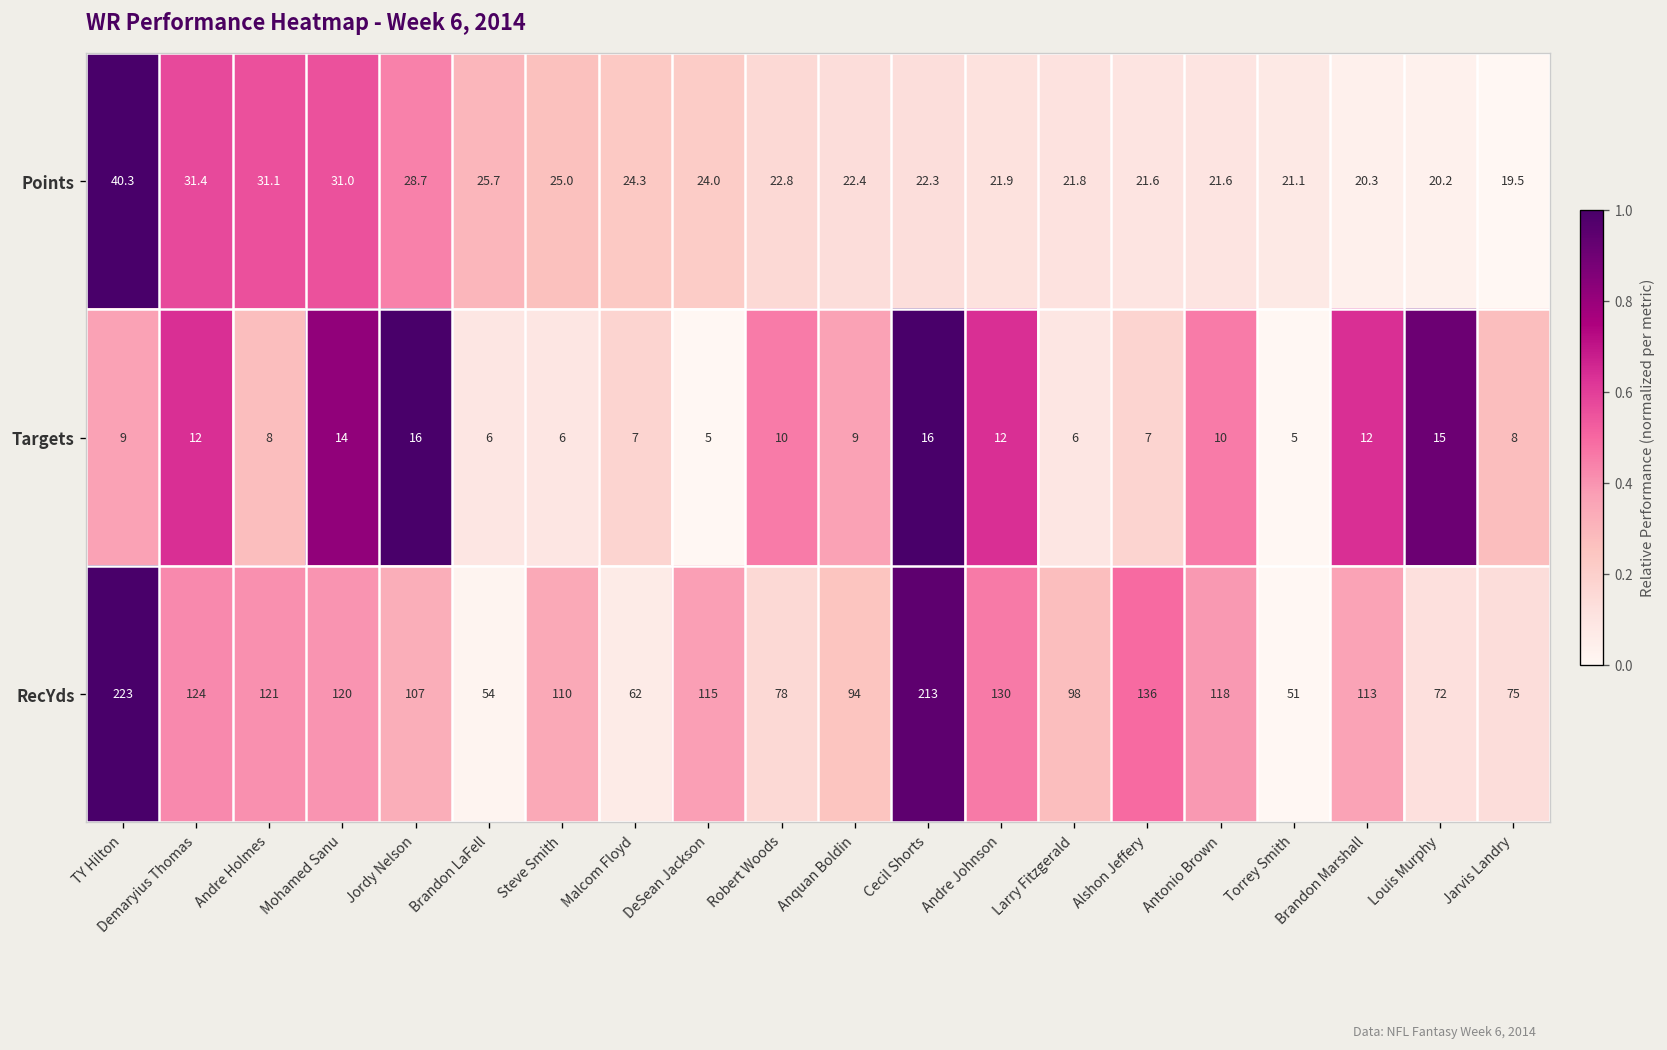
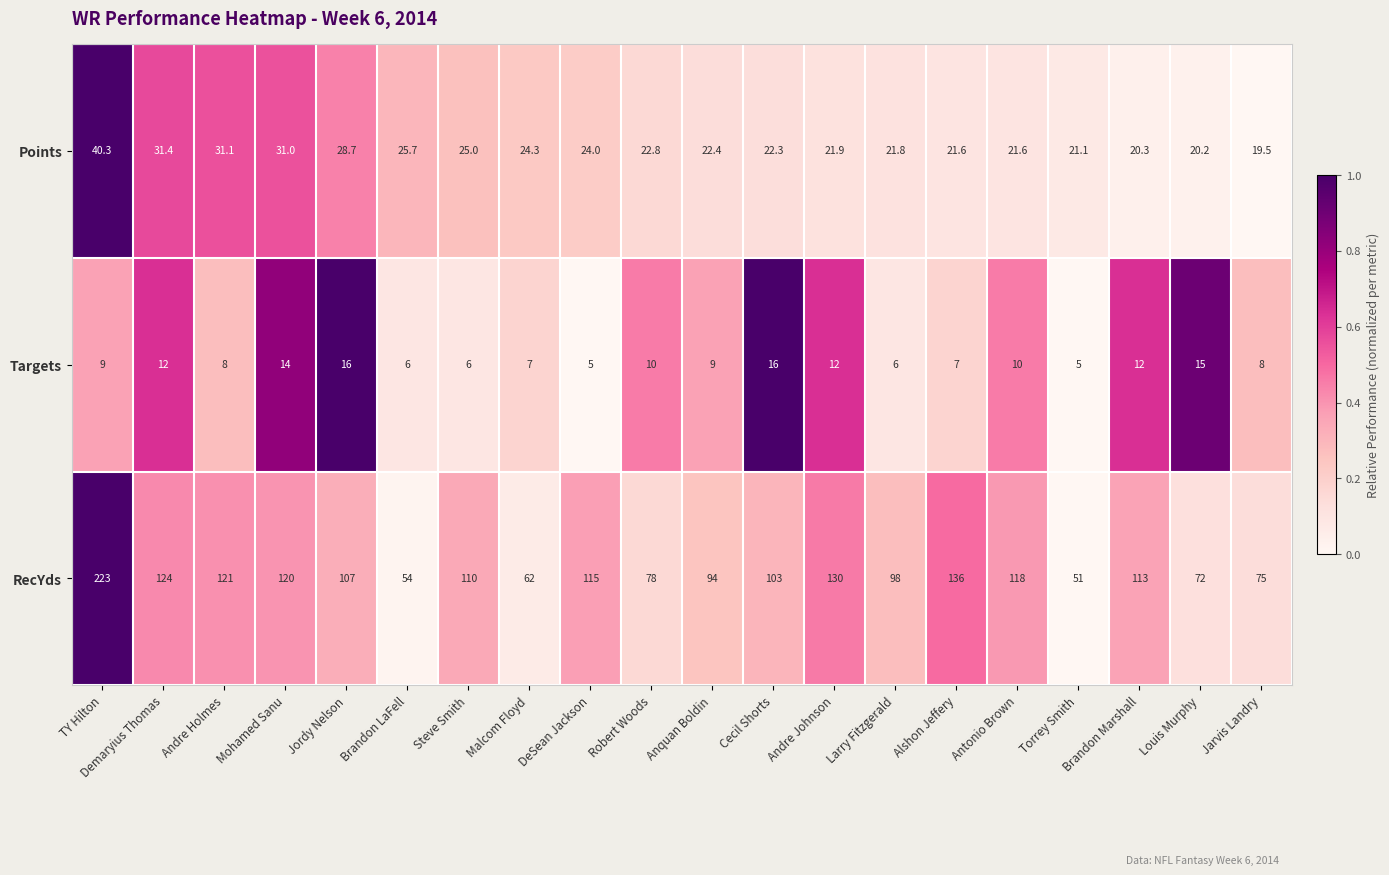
  {
    "Points": {
      "TY Hilton": 40.3,
      "Demaryius Thomas": 31.4,
      "Andre Holmes": 31.1,
      "Mohamed Sanu": 31.0,
      "Jordy Nelson": 28.7,
      "Brandon LaFell": 25.7,
      "Steve Smith": 25.0,
      "Malcom Floyd": 24.3,
      "DeSean Jackson": 24.0,
      "Robert Woods": 22.8,
      "Anquan Boldin": 22.4,
      "Cecil Shorts": 22.3,
      "Andre Johnson": 21.9,
      "Larry Fitzgerald": 21.8,
      "Alshon Jeffery": 21.6,
      "Antonio Brown": 21.6,
      "Torrey Smith": 21.1,
      "Brandon Marshall": 20.3,
      "Louis Murphy": 20.2,
      "Jarvis Landry": 19.5
    },
    "Targets": {
      "TY Hilton": 9,
      "Demaryius Thomas": 12,
      "Andre Holmes": 8,
      "Mohamed Sanu": 14,
      "Jordy Nelson": 16,
      "Brandon LaFell": 6,
      "Steve Smith": 6,
      "Malcom Floyd": 7,
      "DeSean Jackson": 5,
      "Robert Woods": 10,
      "Anquan Boldin": 9,
      "Cecil Shorts": 16,
      "Andre Johnson": 12,
      "Larry Fitzgerald": 6,
      "Alshon Jeffery": 7,
      "Antonio Brown": 10,
      "Torrey Smith": 5,
      "Brandon Marshall": 12,
      "Louis Murphy": 15,
      "Jarvis Landry": 8
    },
    "RecYds": {
      "TY Hilton": 223,
      "Demaryius Thomas": 124,
      "Andre Holmes": 121,
      "Mohamed Sanu": 120,
      "Jordy Nelson": 107,
      "Brandon LaFell": 54,
      "Steve Smith": 110,
      "Malcom Floyd": 62,
      "DeSean Jackson": 115,
      "Robert Woods": 78,
      "Anquan Boldin": 94,
-     "Cecil Shorts": 213,
+     "Cecil Shorts": 103,
      "Andre Johnson": 130,
      "Larry Fitzgerald": 98,
      "Alshon Jeffery": 136,
      "Antonio Brown": 118,
      "Torrey Smith": 51,
      "Brandon Marshall": 113,
      "Louis Murphy": 72,
      "Jarvis Landry": 75
    }
  }
